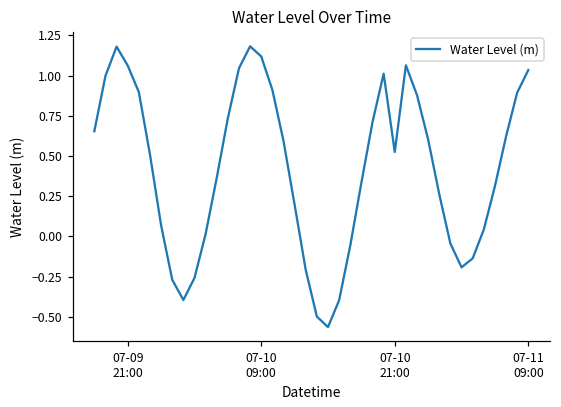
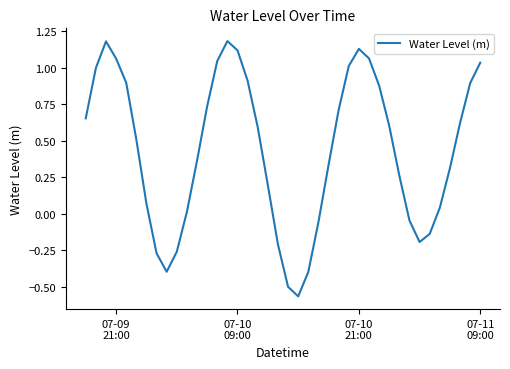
  {
    "07-09 21:00": 1.06,
    "07-10 09:00": 1.12,
-   "07-10 21:00": 0.53,
+   "07-10 21:00": 1.13,
    "07-11 09:00": 1.03
  }
